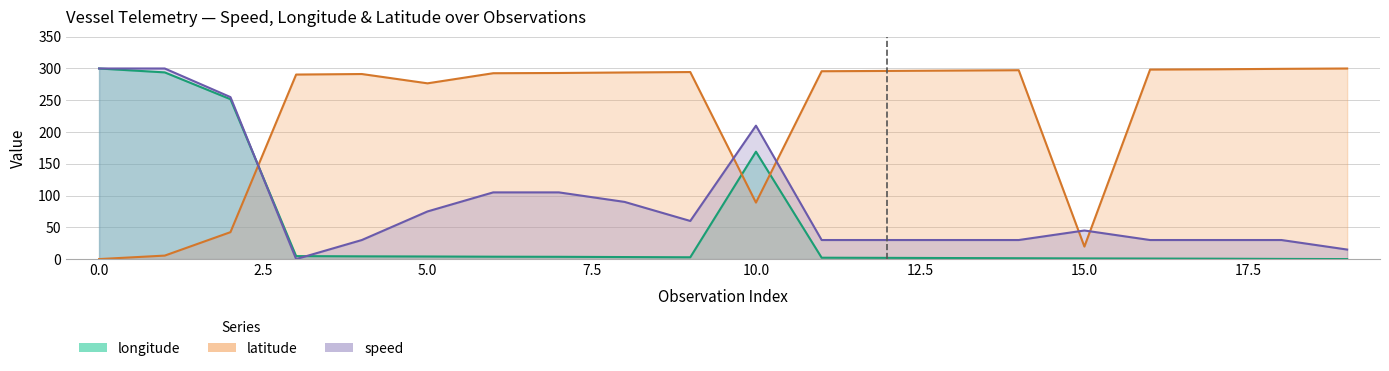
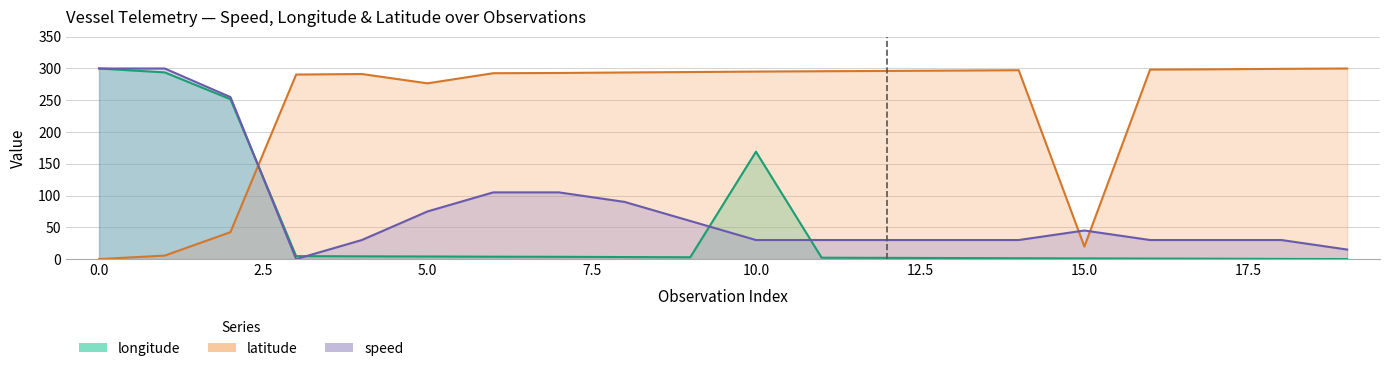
  {
    "longitude": {
      "5.0": 0,
      "10.0": 170,
      "15.0": 0
    },
    "latitude": {
      "0.0": 0,
      "5.0": 280,
-     "10.0": 90,
+     "10.0": 300,
      "15.0": 20
    },
    "speed": {
      "5.0": 80,
-     "10.0": 210,
+     "10.0": 30,
      "15.0": 50
    }
  }
